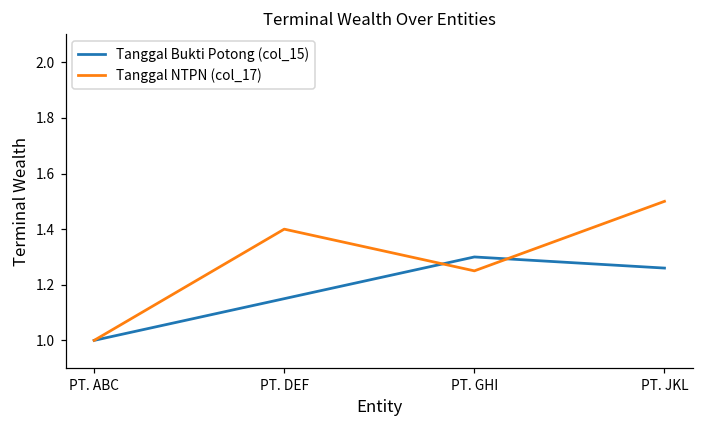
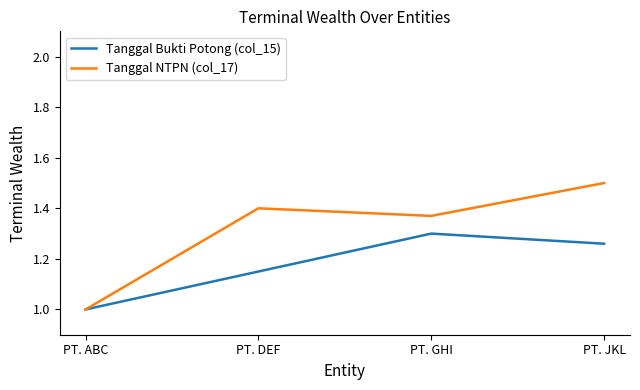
  {
    "Tanggal Bukti Potong (col_15)": {
      "PT. DEF": 1.15,
      "PT. GHI": 1.30,
      "PT. JKL": 1.26
    },
    "Tanggal NTPN (col_17)": {
      "PT. DEF": 1.40,
-     "PT. GHI": 1.25,
+     "PT. GHI": 1.37,
      "PT. JKL": 1.50
    }
  }
